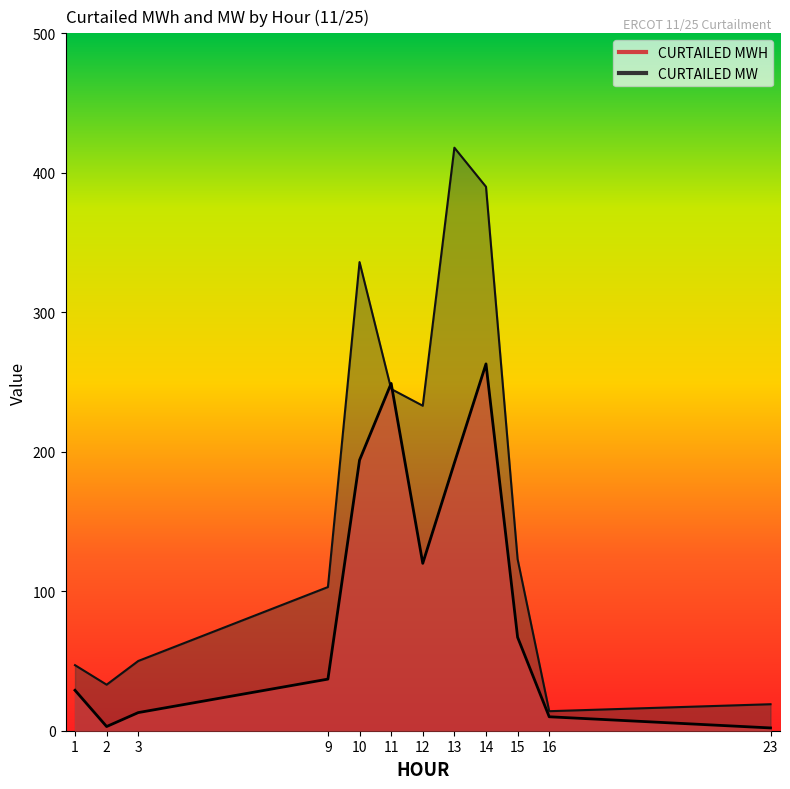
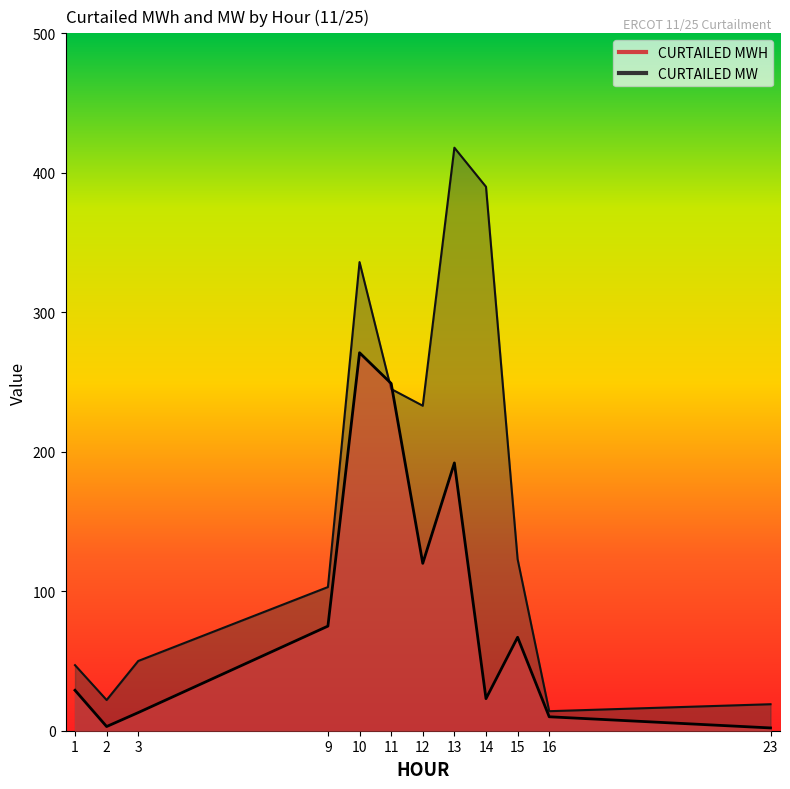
  {
    "CURTAILED MW": {
      "1": 47,
-     "2": 33,
+     "2": 22,
      "3": 50,
      "9": 103,
      "10": 336,
      "11": 245,
      "12": 233,
      "13": 418,
      "14": 390,
      "15": 123,
      "16": 14,
      "23": 19
    },
    "CURTAILED MWH": {
      "1": 29,
      "2": 3,
      "3": 13,
-     "9": 37,
-     "10": 194,
+     "9": 75,
+     "10": 271,
      "11": 249,
      "12": 120,
      "13": 192,
-     "14": 263,
+     "14": 23,
      "15": 67,
      "16": 10,
      "23": 2
    }
  }
